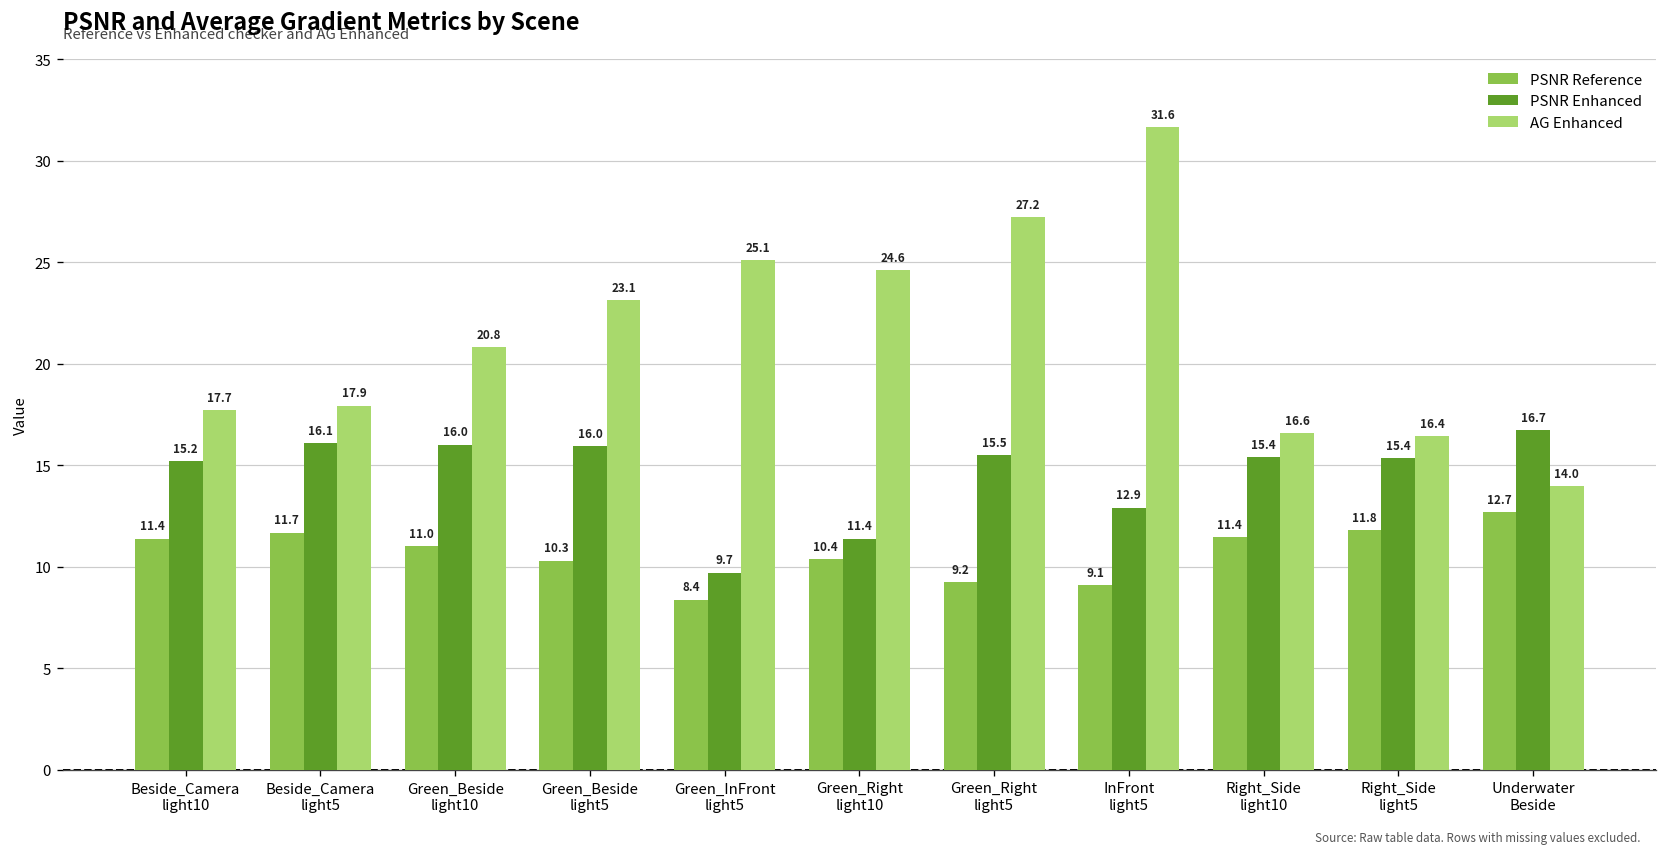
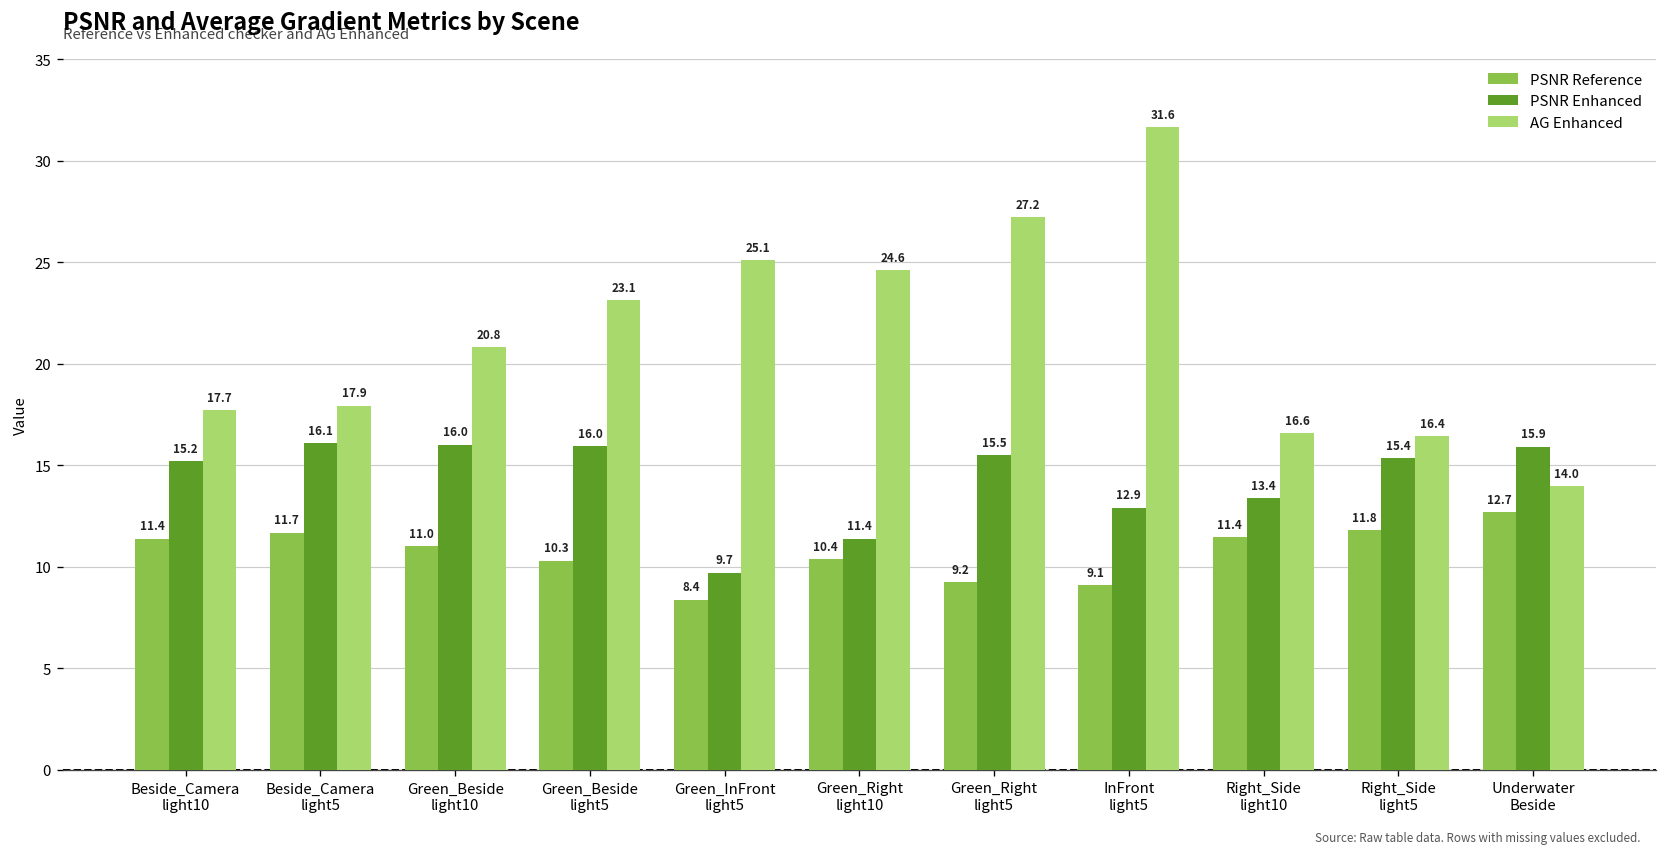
  {
    "PSNR Enhanced": {
      "Beside_Camera light10": 15.2,
      "Beside_Camera light5": 16.1,
      "Green_Beside light10": 16.0,
      "Green_Beside light5": 16.0,
      "Green_InFront light5": 9.7,
      "Green_Right light10": 11.4,
      "Green_Right light5": 15.5,
      "InFront light5": 12.9,
-     "Right_Side light10": 15.4,
+     "Right_Side light10": 13.4,
      "Right_Side light5": 15.4,
-     "Underwater Beside": 16.7
+     "Underwater Beside": 15.9
    }
  }
